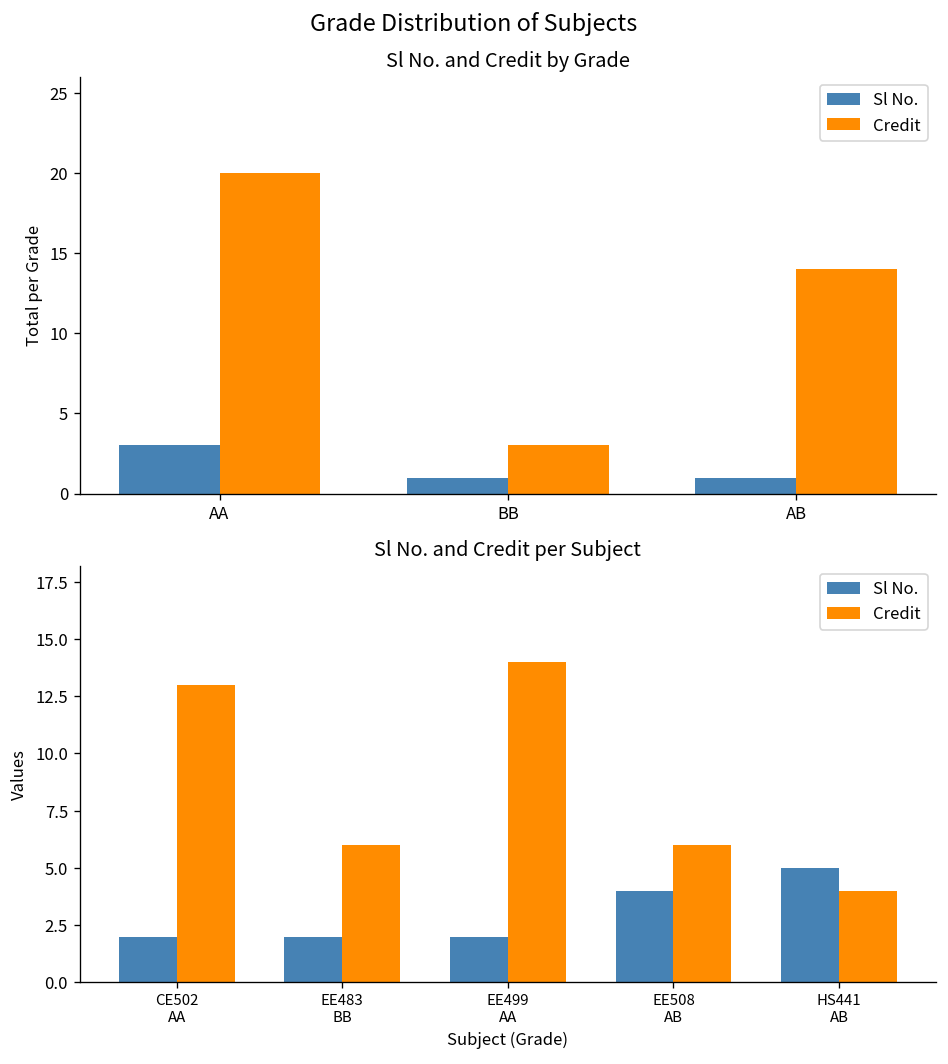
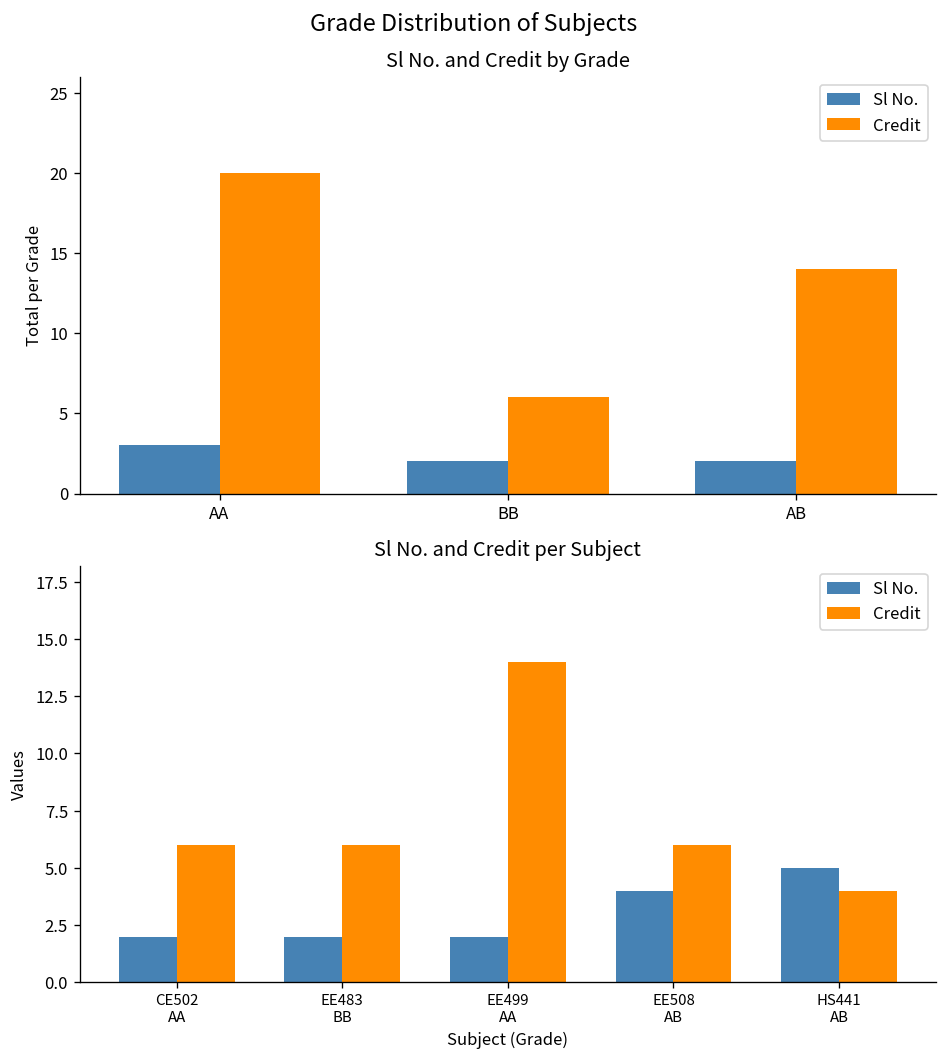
  {
    "Sl No. and Credit by Grade": {
      "Sl No.": {
        "AA": 3,
-       "BB": 1,
-       "AB": 1
+       "BB": 2,
+       "AB": 2
      },
      "Credit": {
        "AA": 20,
-       "BB": 3,
+       "BB": 6,
        "AB": 14
      }
    },
    "Sl No. and Credit per Subject": {
      "Sl No.": {
        "CE502 AA": 2,
        "EE483 BB": 2,
        "EE499 AA": 2,
        "EE508 AB": 4,
        "HS441 AB": 5
      },
      "Credit": {
-       "CE502 AA": 13,
+       "CE502 AA": 6,
        "EE483 BB": 6,
        "EE499 AA": 14,
        "EE508 AB": 6,
        "HS441 AB": 4
      }
    }
  }
